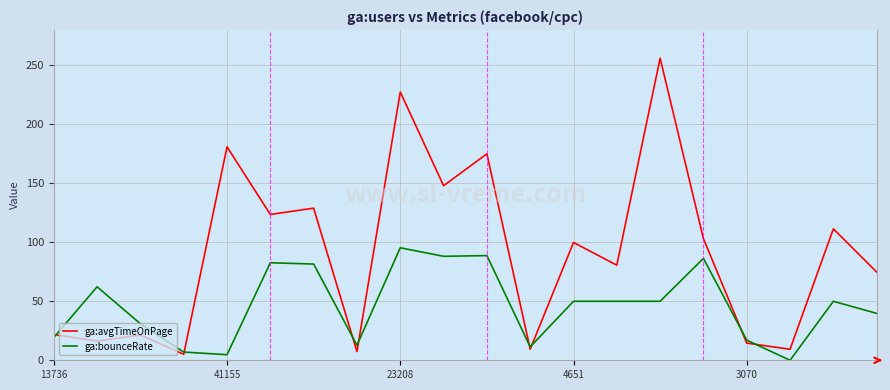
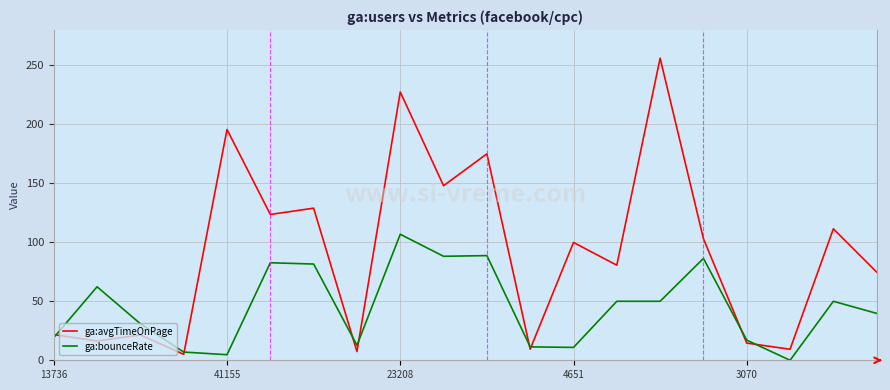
  {
    "ga:avgTimeOnPage": {
      "13736": 22,
-     "41155": 181,
+     "41155": 196,
      "23208": 227,
      "4651": 100,
      "3070": 15
    },
    "ga:bounceRate": {
      "13736": 19,
      "41155": 5,
-     "23208": 95,
-     "4651": 50,
+     "23208": 107,
+     "4651": 11,
      "3070": 17
    }
  }
